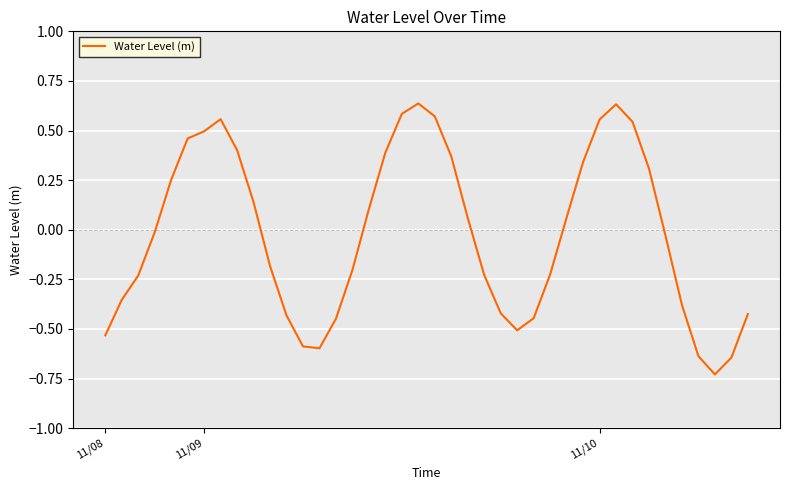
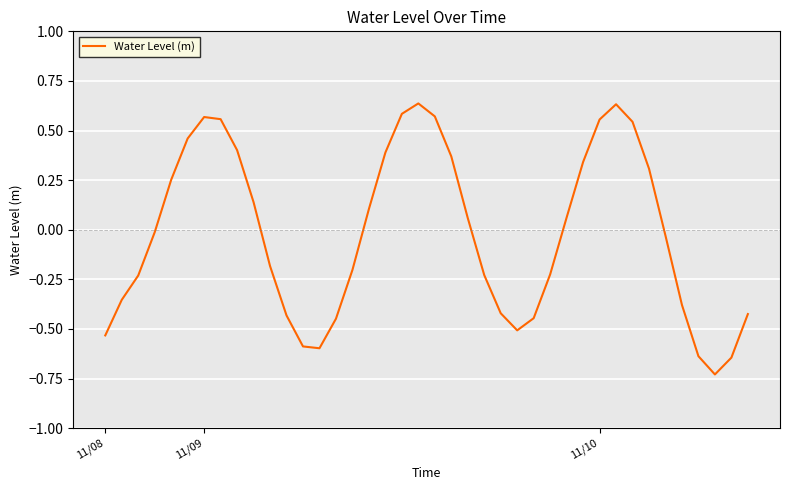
  {
    "11/08": -0.53,
-   "11/09": 0.50,
+   "11/09": 0.57,
    "11/10": 0.56
  }
